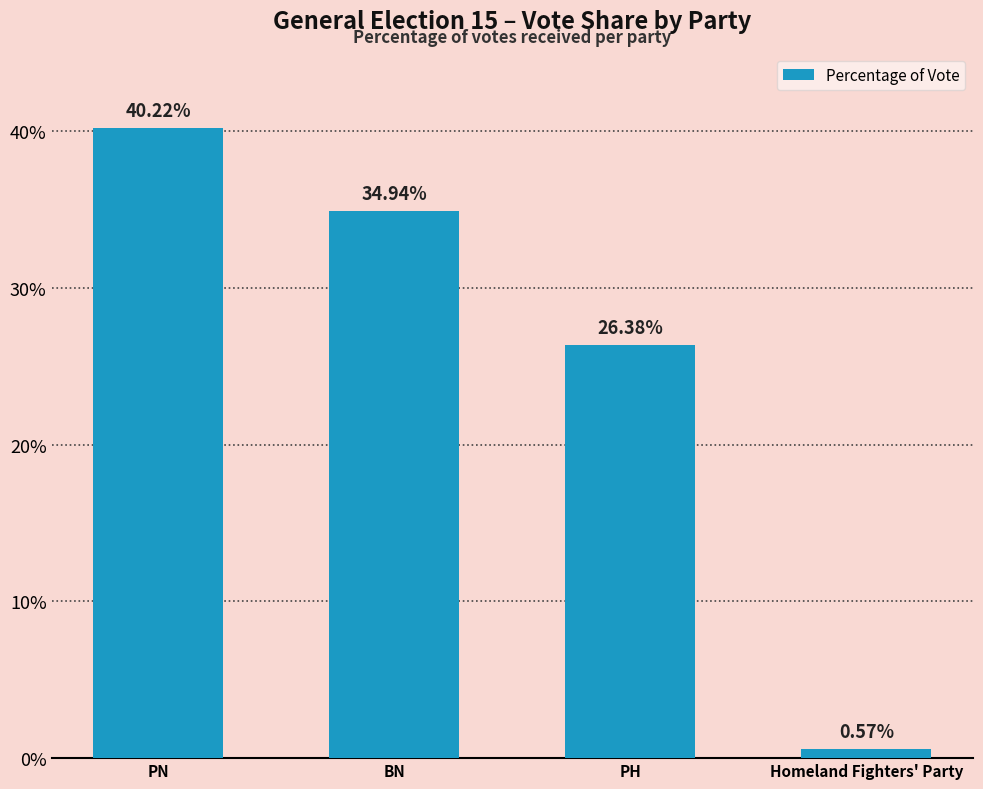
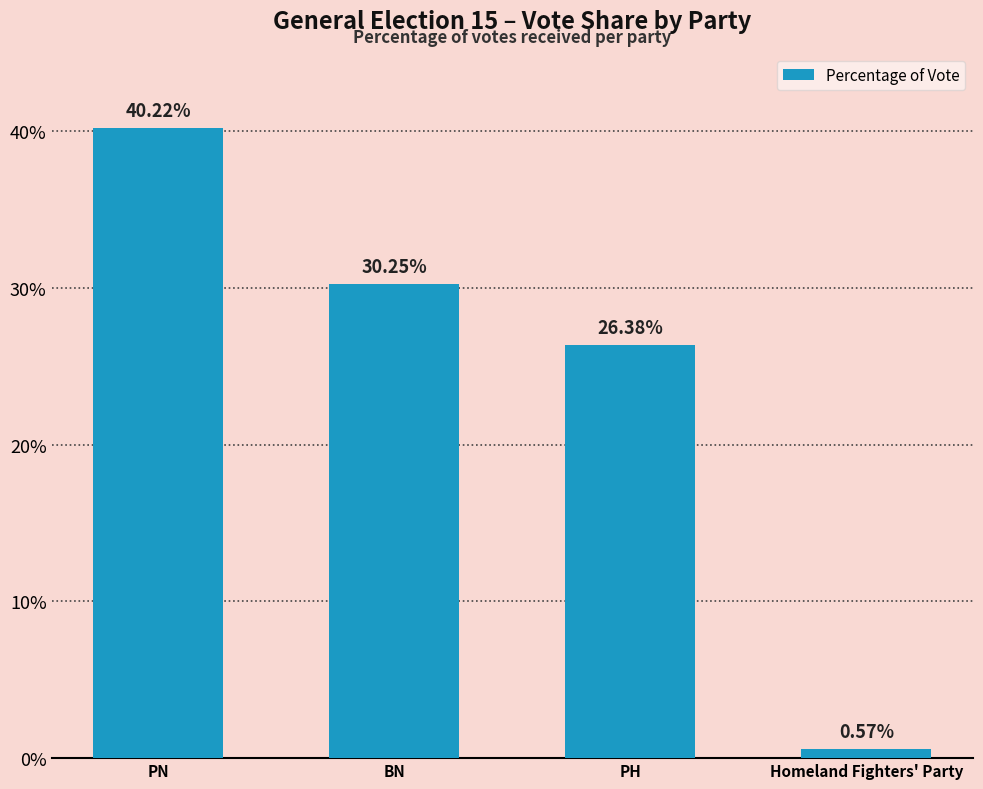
  {
    "PN": "40.22%",
-   "BN": "34.94%",
+   "BN": "30.25%",
    "PH": "26.38%",
    "Homeland Fighters' Party": "0.57%"
  }
